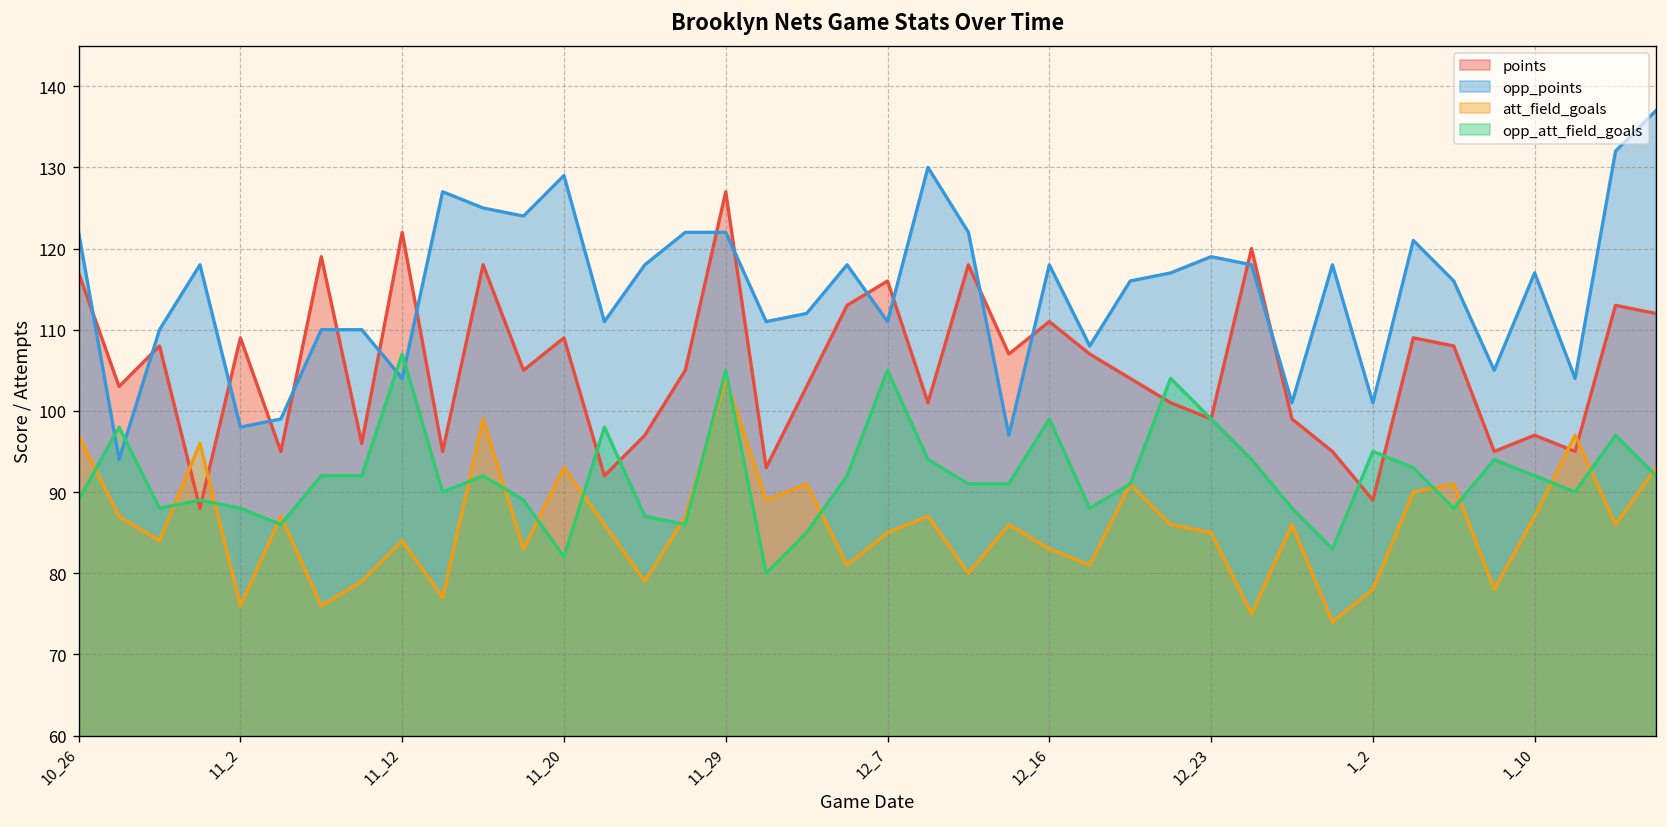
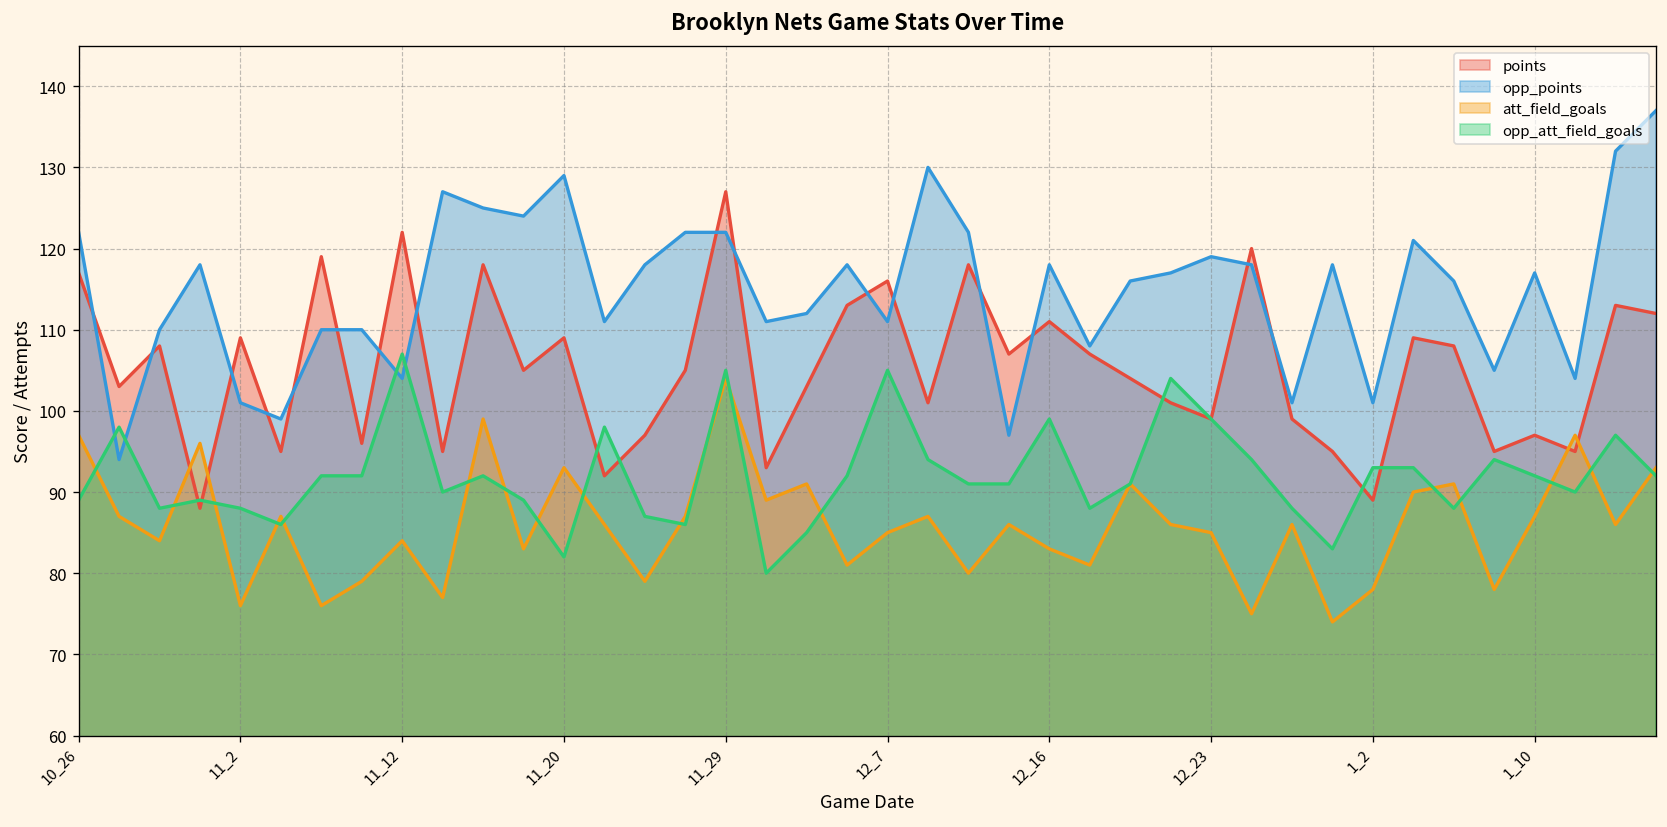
  {
    "opp_points": {
      "10_26": 122,
-     "11_2": 98,
+     "11_2": 101,
      "11_12": 104,
      "11_20": 129,
      "11_29": 122,
      "12_7": 111,
      "12_16": 118,
      "12_23": 119,
      "1_2": 101,
      "1_10": 117
    },
    "opp_att_field_goals": {
      "10_26": 89,
      "11_2": 88,
      "11_12": 107,
      "11_20": 82,
      "11_29": 105,
      "12_7": 105,
      "12_16": 99,
-     "1_2": 95,
+     "1_2": 93,
      "1_10": 92
    }
  }
